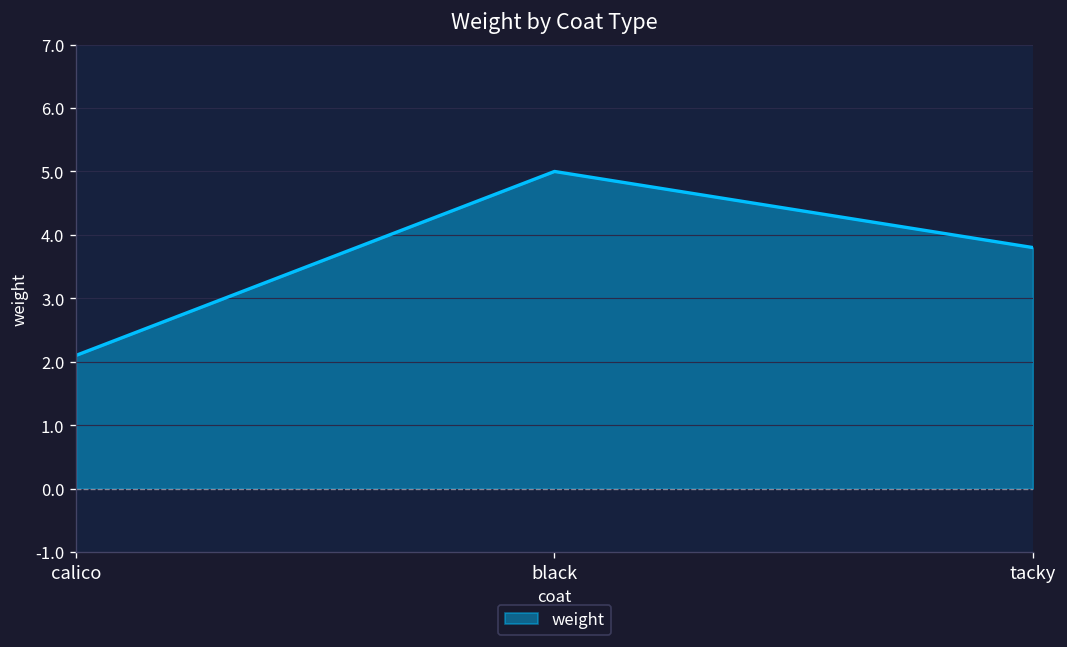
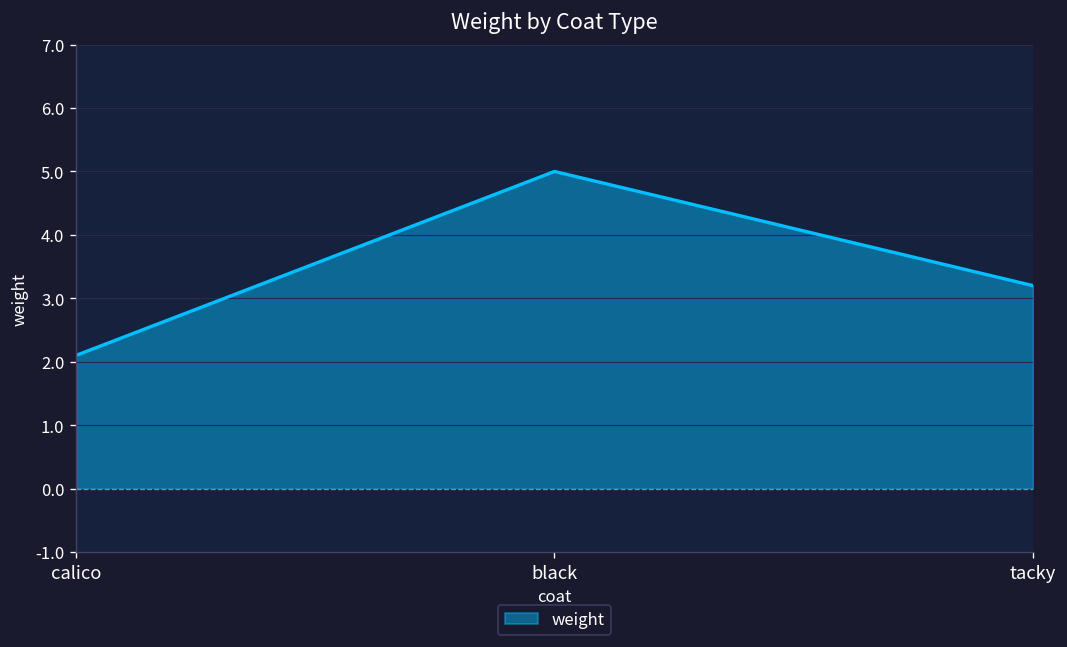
  {
    "calico": 2.1,
    "black": 5.0,
-   "tacky": 3.8
+   "tacky": 3.2
  }
